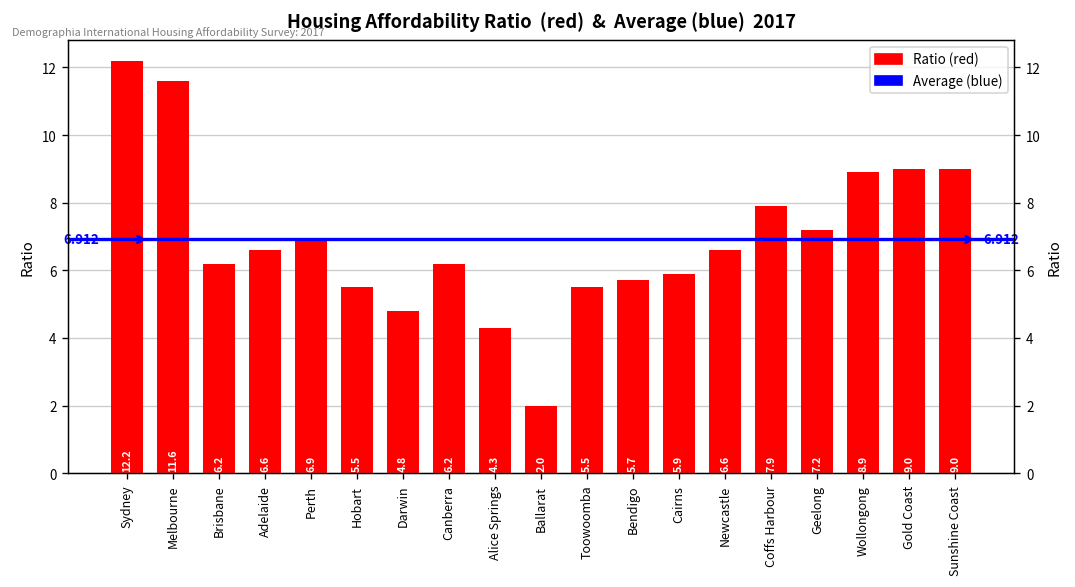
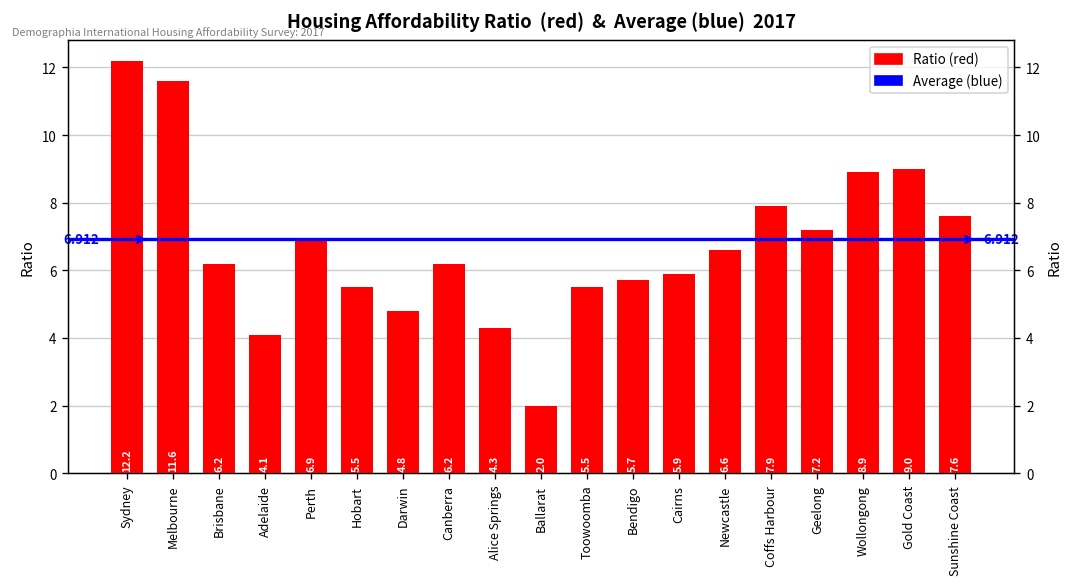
  {
    "Sydney": 12.2,
    "Melbourne": 11.6,
    "Brisbane": 6.2,
-   "Adelaide": 6.6,
+   "Adelaide": 4.1,
    "Perth": 6.9,
    "Hobart": 5.5,
    "Darwin": 4.8,
    "Canberra": 6.2,
    "Alice Springs": 4.3,
    "Ballarat": 2.0,
    "Toowoomba": 5.5,
    "Bendigo": 5.7,
    "Cairns": 5.9,
    "Newcastle": 6.6,
    "Coffs Harbour": 7.9,
    "Geelong": 7.2,
    "Wollongong": 8.9,
    "Gold Coast": 9.0,
-   "Sunshine Coast": 9.0
+   "Sunshine Coast": 7.6
  }
